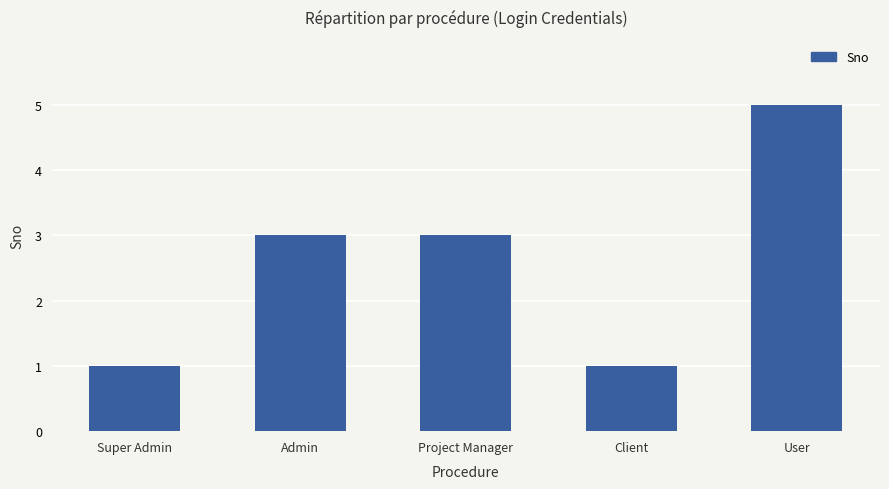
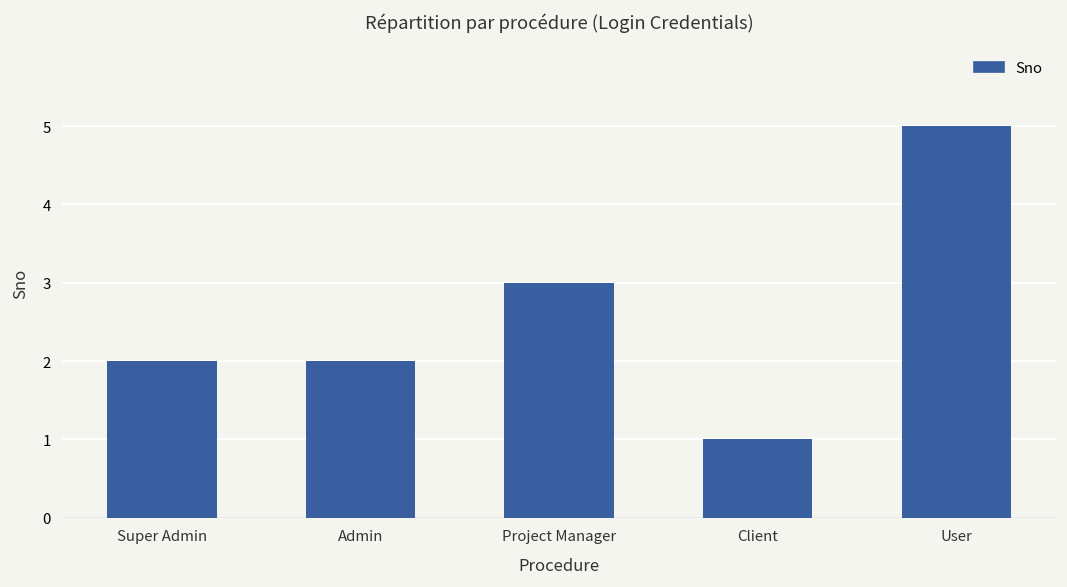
  {
-   "Super Admin": 1,
-   "Admin": 3,
+   "Super Admin": 2,
+   "Admin": 2,
    "Project Manager": 3,
    "Client": 1,
    "User": 5
  }
